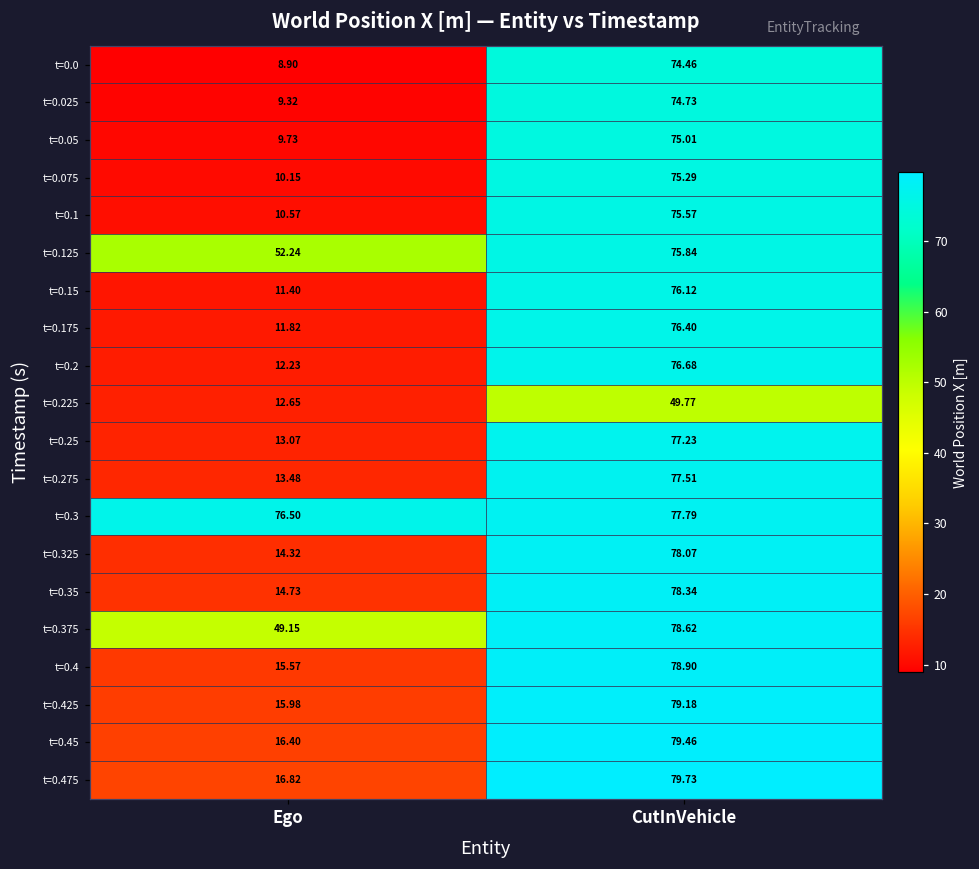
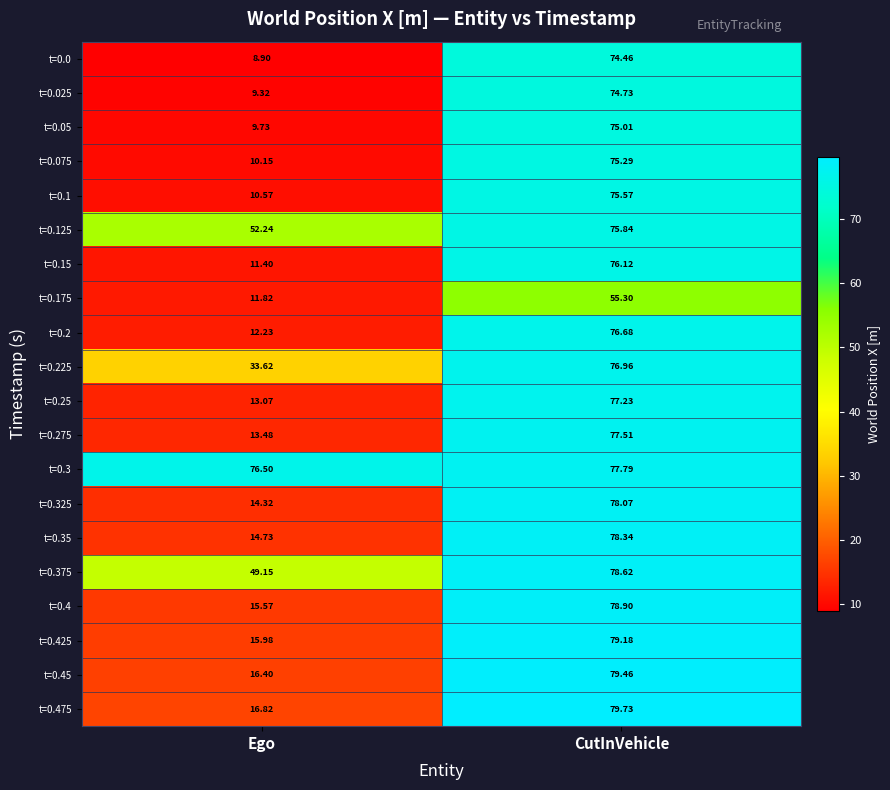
  {
    "t=0.0": {
      "Ego": 8.90,
      "CutInVehicle": 74.46
    },
    "t=0.025": {
      "Ego": 9.32,
      "CutInVehicle": 74.73
    },
    "t=0.05": {
      "Ego": 9.73,
      "CutInVehicle": 75.01
    },
    "t=0.075": {
      "Ego": 10.15,
      "CutInVehicle": 75.29
    },
    "t=0.1": {
      "Ego": 10.57,
      "CutInVehicle": 75.57
    },
    "t=0.125": {
      "Ego": 52.24,
      "CutInVehicle": 75.84
    },
    "t=0.15": {
      "Ego": 11.40,
      "CutInVehicle": 76.12
    },
    "t=0.175": {
      "Ego": 11.82,
-     "CutInVehicle": 76.40
+     "CutInVehicle": 55.30
    },
    "t=0.2": {
      "Ego": 12.23,
      "CutInVehicle": 76.68
    },
    "t=0.225": {
-     "Ego": 12.65,
-     "CutInVehicle": 49.77
+     "Ego": 33.62,
+     "CutInVehicle": 76.96
    },
    "t=0.25": {
      "Ego": 13.07,
      "CutInVehicle": 77.23
    },
    "t=0.275": {
      "Ego": 13.48,
      "CutInVehicle": 77.51
    },
    "t=0.3": {
      "Ego": 76.50,
      "CutInVehicle": 77.79
    },
    "t=0.325": {
      "Ego": 14.32,
      "CutInVehicle": 78.07
    },
    "t=0.35": {
      "Ego": 14.73,
      "CutInVehicle": 78.34
    },
    "t=0.375": {
      "Ego": 49.15,
      "CutInVehicle": 78.62
    },
    "t=0.4": {
      "Ego": 15.57,
      "CutInVehicle": 78.90
    },
    "t=0.425": {
      "Ego": 15.98,
      "CutInVehicle": 79.18
    },
    "t=0.45": {
      "Ego": 16.40,
      "CutInVehicle": 79.46
    },
    "t=0.475": {
      "Ego": 16.82,
      "CutInVehicle": 79.73
    }
  }
